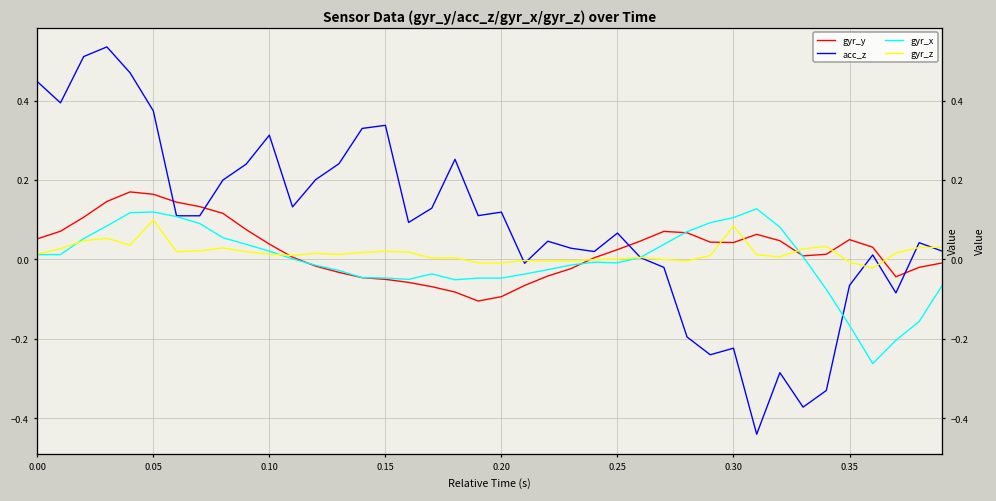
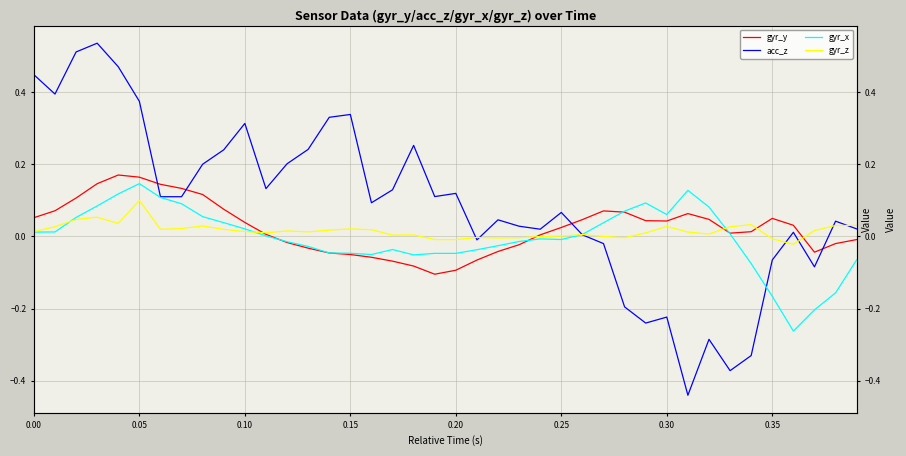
  {
    "gyr_y": {
      "0.00": 0.05,
      "0.05": 0.16,
      "0.10": 0.04,
      "0.20": -0.09,
      "0.25": 0.02,
      "0.30": 0.04,
      "0.35": 0.05
    },
    "acc_z": {
      "0.00": 0.45,
      "0.05": 0.37,
      "0.10": 0.31,
      "0.15": 0.34,
      "0.20": 0.12,
      "0.25": 0.07,
      "0.30": -0.22,
      "0.35": -0.07
    },
    "gyr_x": {
-     "0.05": 0.12,
+     "0.05": 0.15,
      "0.10": 0.02,
      "0.20": -0.05,
      "0.25": -0.01,
-     "0.30": 0.11,
+     "0.30": 0.06,
      "0.35": -0.17
    },
    "gyr_z": {
      "0.05": 0.10,
      "0.10": 0.01,
      "0.15": 0.02,
      "0.20": -0.01,
      "0.25": 0.00,
-     "0.30": 0.08,
+     "0.30": 0.03,
      "0.35": -0.01
    }
  }
